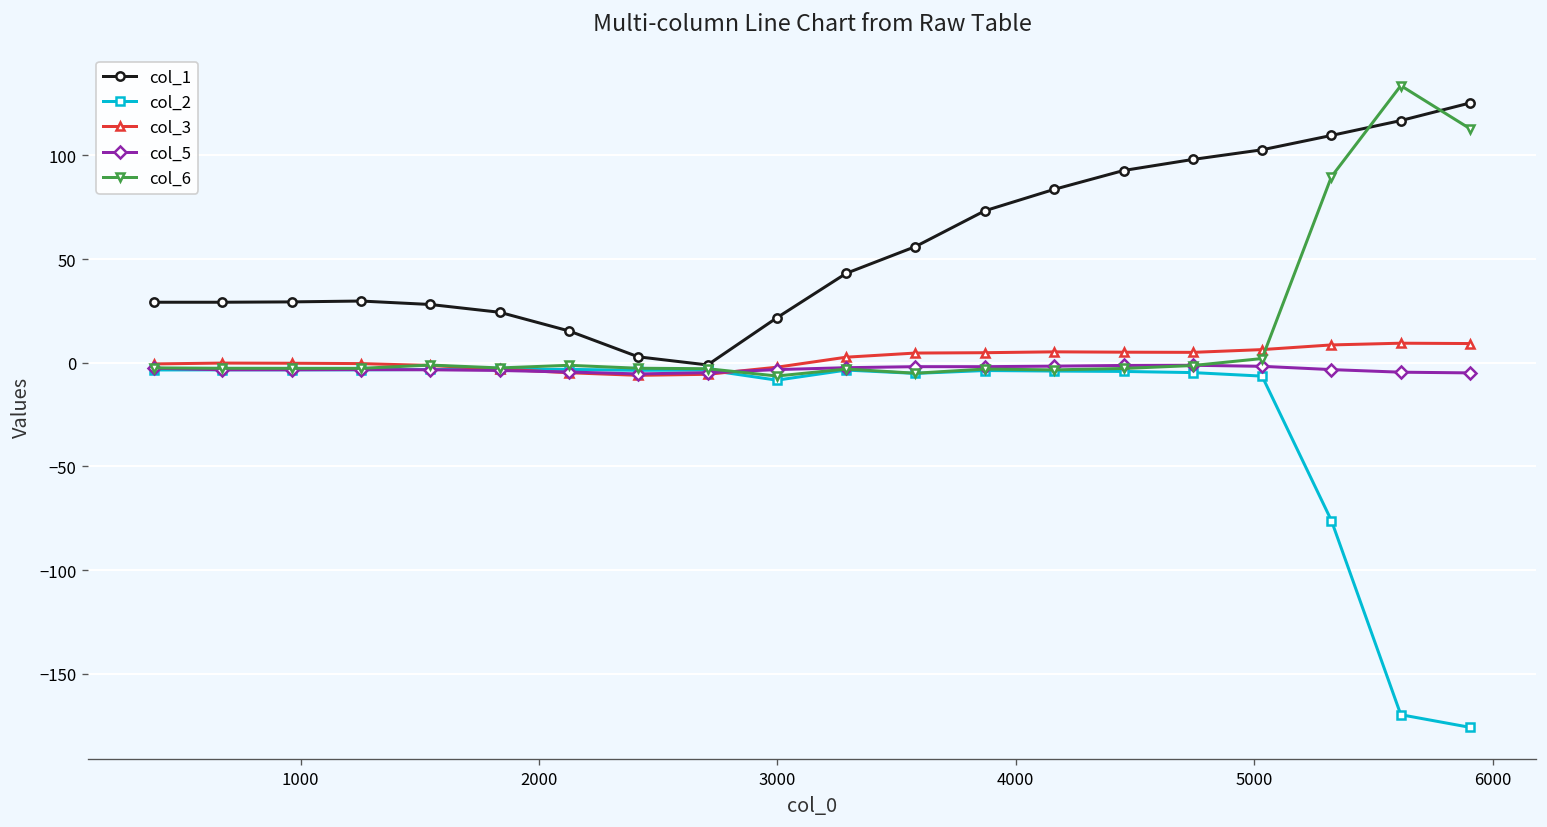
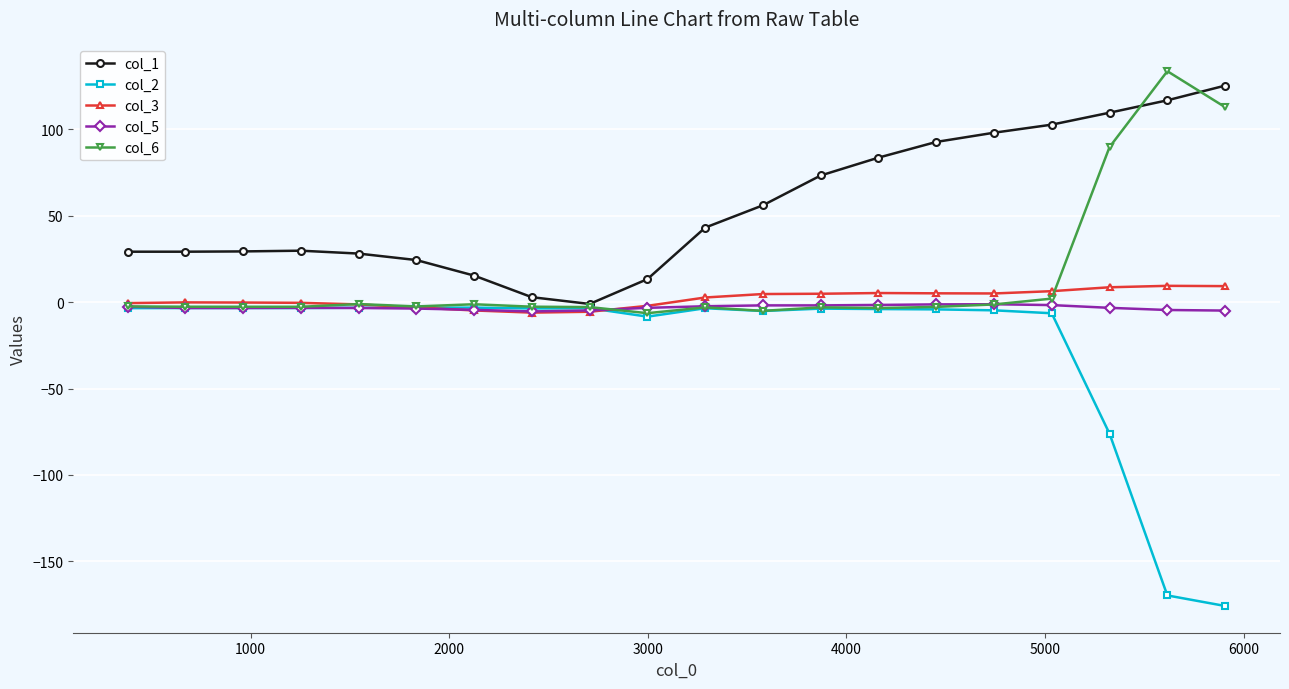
  {
    "col_1": {
-     "3000": 22
+     "3000": 13
    },
    "col_2": {
      "3000": -8
    },
    "col_6": {
      "3000": -6
    }
  }
